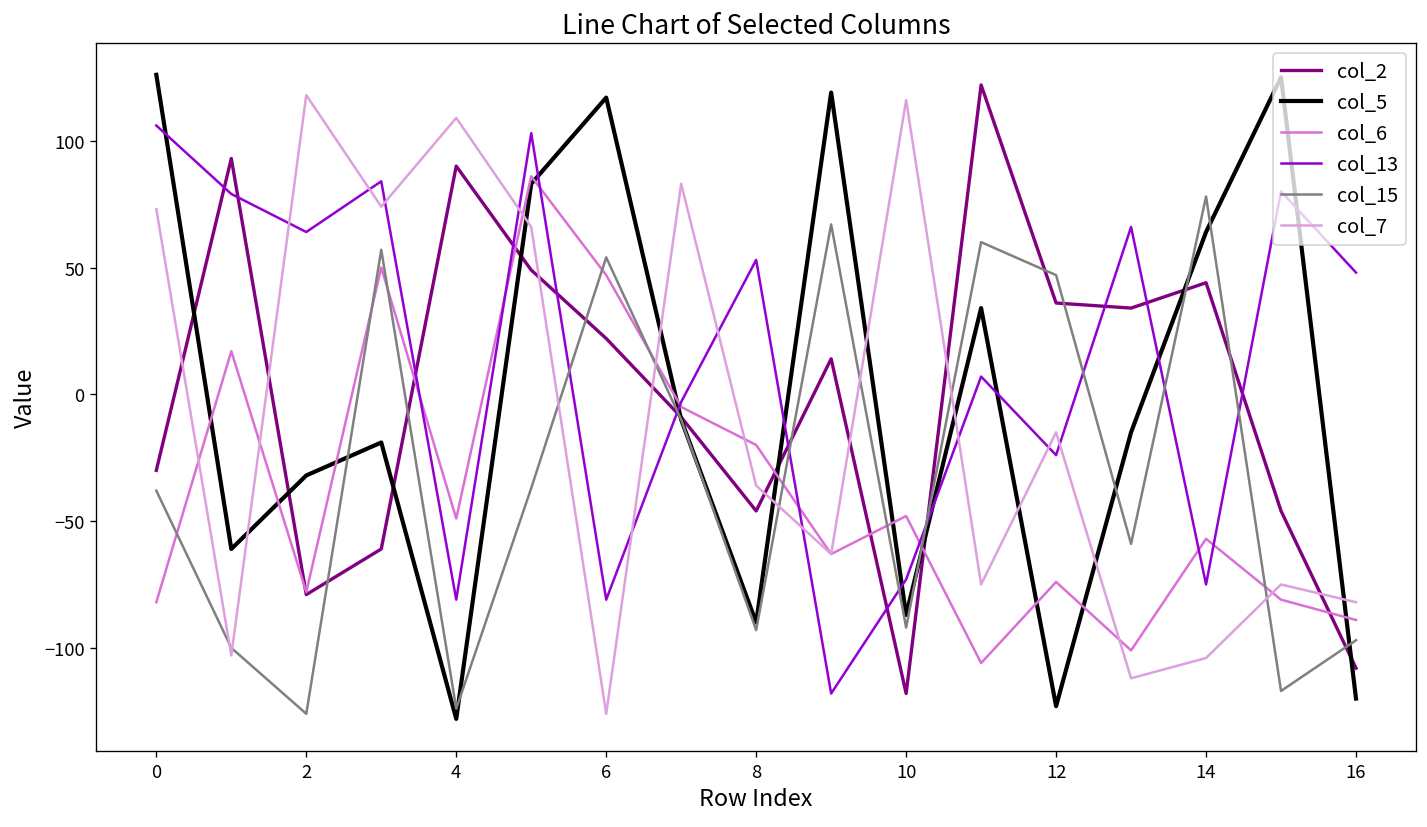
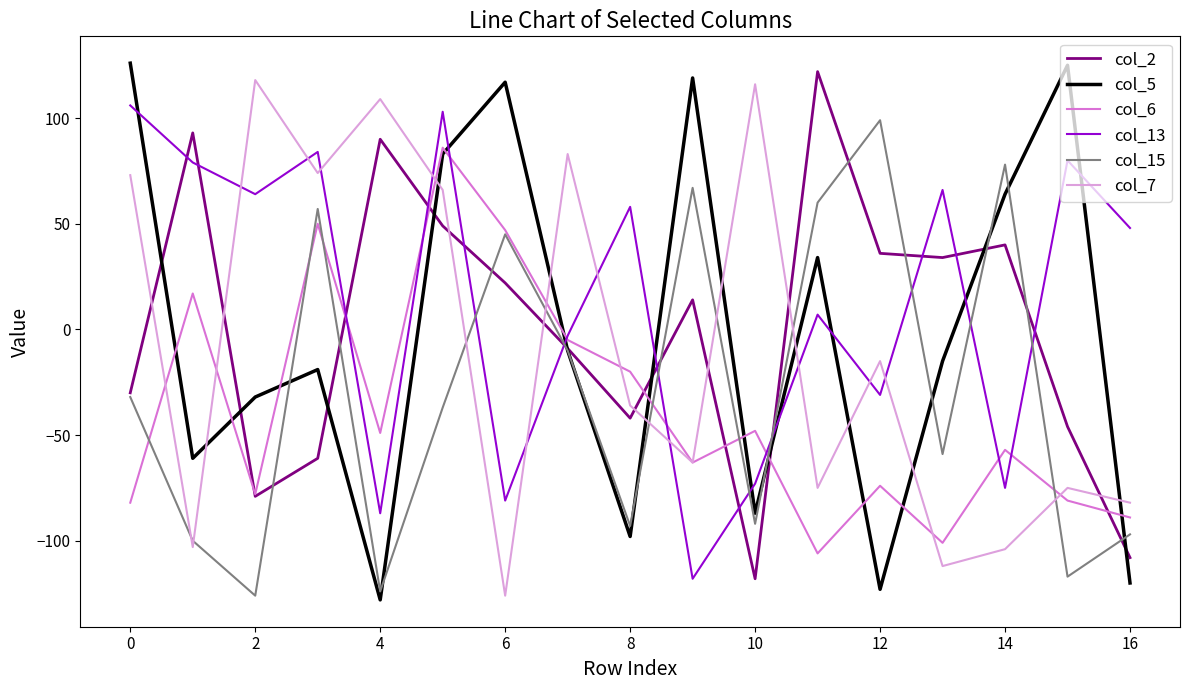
  {
    "col_2": {
      "0": -30,
      "4": 90,
      "6": 22,
-     "8": -46,
+     "8": -42,
      "10": -118,
      "12": 36,
-     "14": 44,
+     "14": 40,
      "16": -108
    },
    "col_5": {
      "0": 126,
      "2": -32,
      "4": -128,
      "6": 117,
-     "8": -90,
+     "8": -98,
      "10": -87,
      "12": -123,
      "14": 64,
      "16": -120
    },
    "col_13": {
      "0": 106,
      "2": 64,
-     "4": -81,
+     "4": -87,
      "6": -81,
-     "8": 53,
+     "8": 58,
      "10": -73,
-     "12": -24,
+     "12": -31,
      "14": -75,
      "16": 48
    },
    "col_15": {
-     "0": -38,
+     "0": -32,
      "2": -126,
      "4": -124,
-     "6": 54,
+     "6": 45,
      "8": -93,
      "10": -92,
-     "12": 47,
+     "12": 99,
      "14": 78,
      "16": -97
    }
  }
